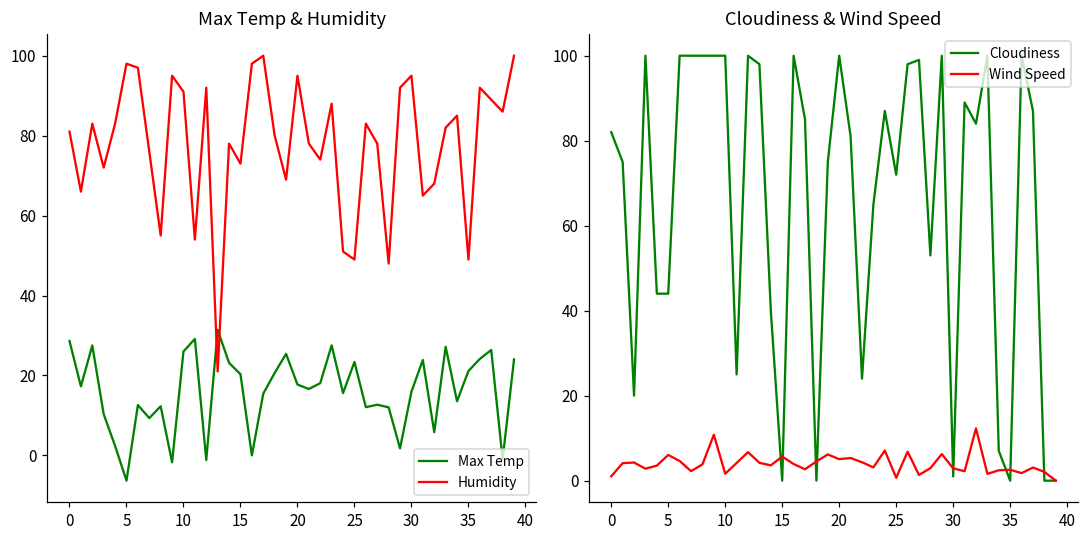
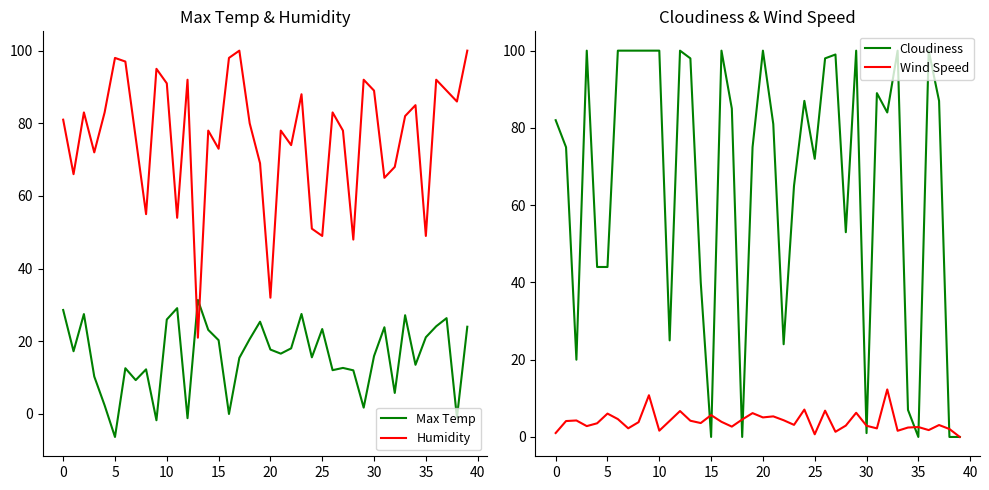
  {
    "Max Temp & Humidity": {
      "Max Temp": {
        "0": 29,
        "5": -6,
        "10": 26,
        "15": 20,
        "20": 18,
        "25": 23,
        "30": 16,
        "35": 21
      },
      "Humidity": {
        "0": 81,
        "5": 98,
        "10": 91,
        "15": 73,
-       "20": 95,
+       "20": 32,
        "25": 49,
-       "30": 95,
+       "30": 89,
        "35": 49
      }
    },
    "Cloudiness & Wind Speed": {
      "Cloudiness": {
        "0": 82,
        "5": 44,
        "10": 100,
        "15": 0,
        "20": 100,
        "25": 72,
        "30": 1,
        "35": 0
      },
      "Wind Speed": {
        "0": 1,
        "5": 6,
        "10": 2,
        "15": 6,
        "20": 5,
        "25": 1,
        "30": 3,
        "35": 3
      }
    }
  }
